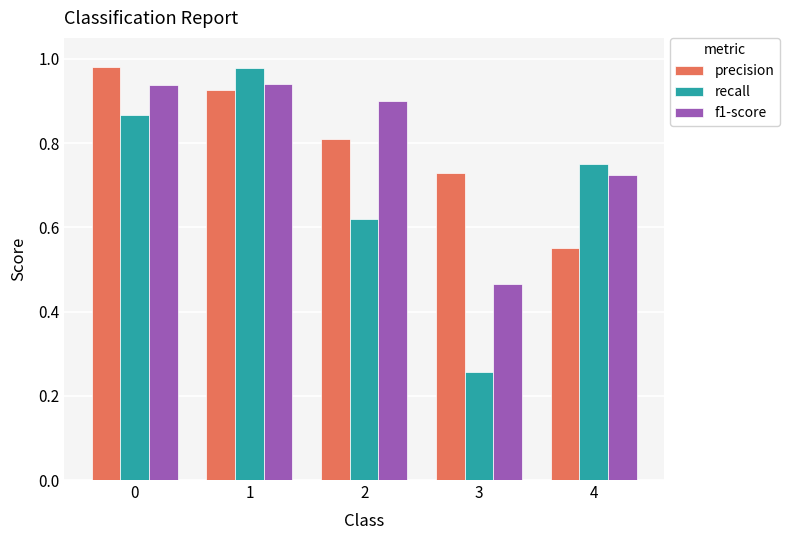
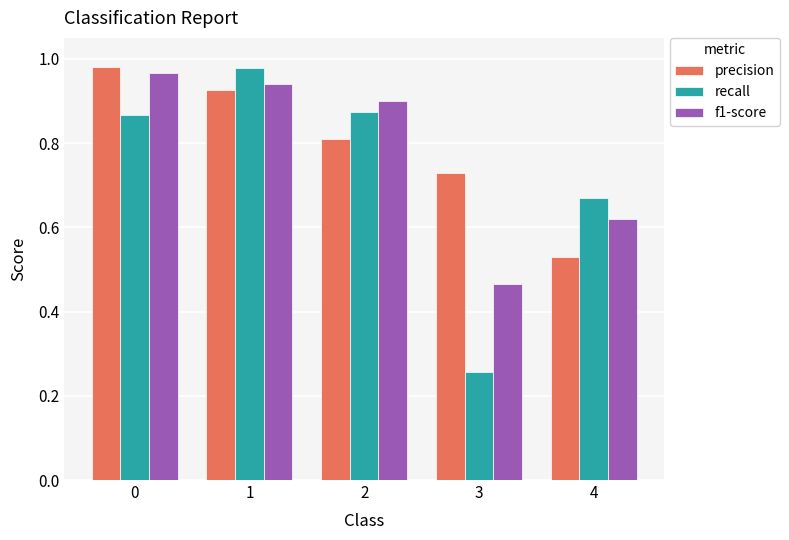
  {
    "precision": {
      "0": 0.98,
      "1": 0.93,
      "2": 0.81,
      "3": 0.73,
-     "4": 0.55
+     "4": 0.53
    },
    "recall": {
      "0": 0.87,
      "1": 0.98,
-     "2": 0.62,
+     "2": 0.87,
      "3": 0.26,
-     "4": 0.75
+     "4": 0.67
    },
    "f1-score": {
-     "0": 0.94,
+     "0": 0.97,
      "1": 0.94,
      "2": 0.90,
      "3": 0.47,
-     "4": 0.72
+     "4": 0.62
    }
  }
